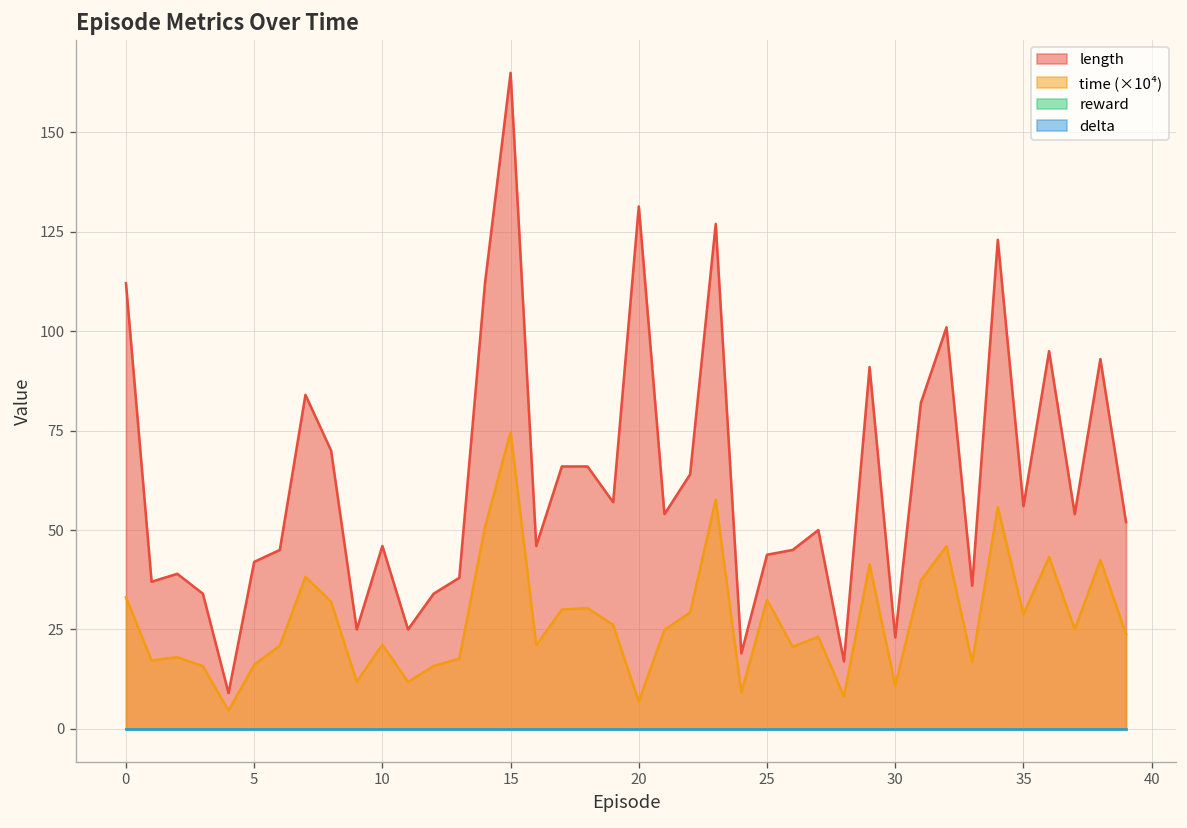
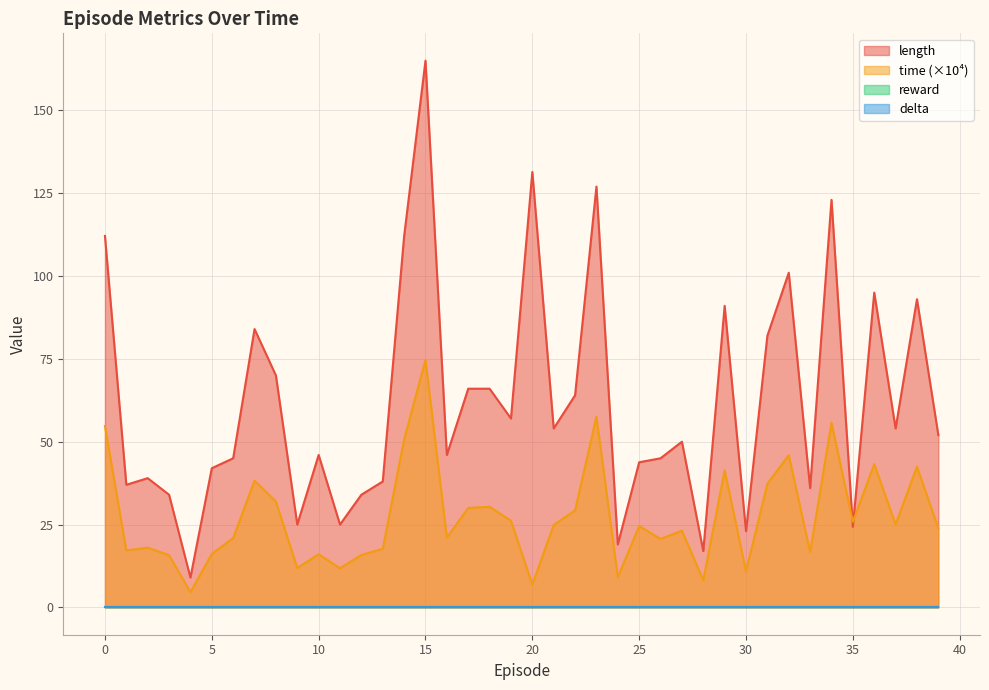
  {
    "length": {
      "0": 112,
      "5": 42,
      "10": 46,
      "15": 165,
      "20": 131,
      "25": 44,
      "30": 23,
-     "35": 56
+     "35": 24
    },
    "time (×10⁴)": {
-     "0": 33,
+     "0": 55,
      "5": 16,
-     "10": 21,
+     "10": 16,
      "15": 75,
      "20": 7,
-     "25": 32,
+     "25": 25,
      "30": 11,
-     "35": 29
+     "35": 26
    },
    "delta": {
      "0": 0,
      "5": 0,
      "10": 0,
      "15": 0,
      "20": 0,
      "25": 0,
      "30": 0,
      "35": 0
    }
  }
